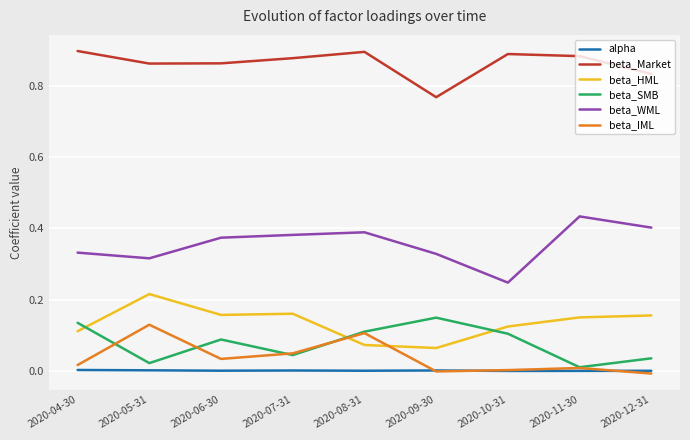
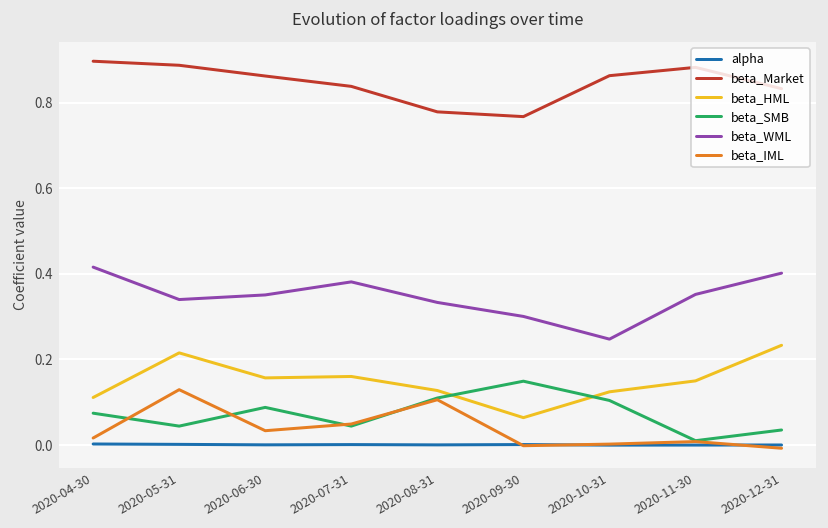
  {
    "alpha": {
      "2020-04-30": 0.00,
      "2020-05-31": 0.00,
      "2020-06-30": 0.00,
      "2020-07-31": 0.00,
      "2020-08-31": 0.00,
      "2020-11-30": 0.00,
      "2020-12-31": 0.00
    },
    "beta_Market": {
      "2020-04-30": 0.90,
-     "2020-05-31": 0.86,
+     "2020-05-31": 0.89,
      "2020-06-30": 0.86,
-     "2020-07-31": 0.88,
-     "2020-08-31": 0.89,
+     "2020-07-31": 0.84,
+     "2020-08-31": 0.78,
      "2020-09-30": 0.77,
-     "2020-10-31": 0.89
+     "2020-10-31": 0.86
    },
    "beta_HML": {
      "2020-04-30": 0.11,
      "2020-05-31": 0.22,
      "2020-06-30": 0.16,
      "2020-07-31": 0.16,
-     "2020-08-31": 0.07,
+     "2020-08-31": 0.13,
      "2020-09-30": 0.06,
      "2020-10-31": 0.12,
      "2020-11-30": 0.15,
-     "2020-12-31": 0.16
+     "2020-12-31": 0.23
    },
    "beta_SMB": {
-     "2020-04-30": 0.13,
-     "2020-05-31": 0.02,
+     "2020-04-30": 0.07,
+     "2020-05-31": 0.04,
      "2020-06-30": 0.09,
      "2020-09-30": 0.15,
      "2020-10-31": 0.10,
      "2020-12-31": 0.04
    },
    "beta_WML": {
-     "2020-04-30": 0.33,
-     "2020-05-31": 0.32,
-     "2020-06-30": 0.37,
+     "2020-04-30": 0.42,
+     "2020-05-31": 0.34,
+     "2020-06-30": 0.35,
      "2020-07-31": 0.38,
-     "2020-08-31": 0.39,
-     "2020-09-30": 0.33,
+     "2020-08-31": 0.33,
+     "2020-09-30": 0.30,
      "2020-10-31": 0.25,
-     "2020-11-30": 0.43,
+     "2020-11-30": 0.35,
      "2020-12-31": 0.40
    },
    "beta_IML": {
      "2020-04-30": 0.02,
      "2020-05-31": 0.13,
      "2020-06-30": 0.03,
      "2020-12-31": -0.01
    }
  }
